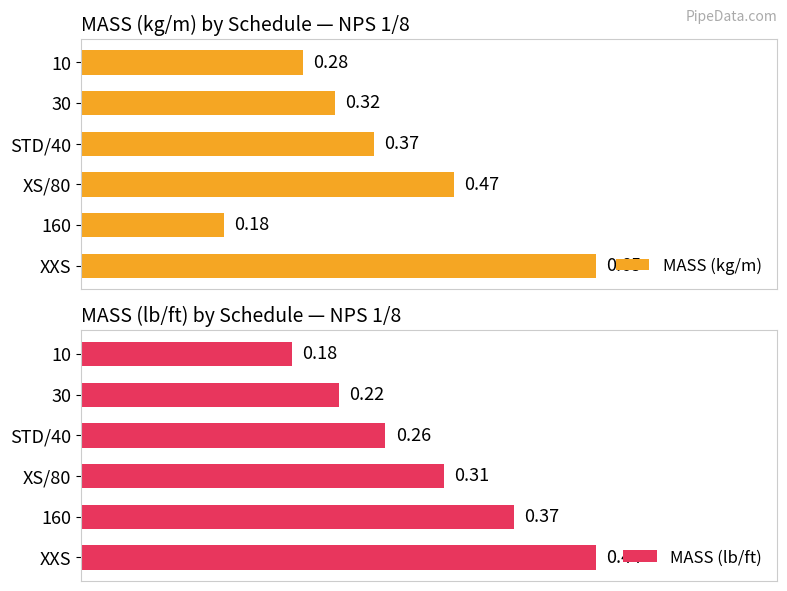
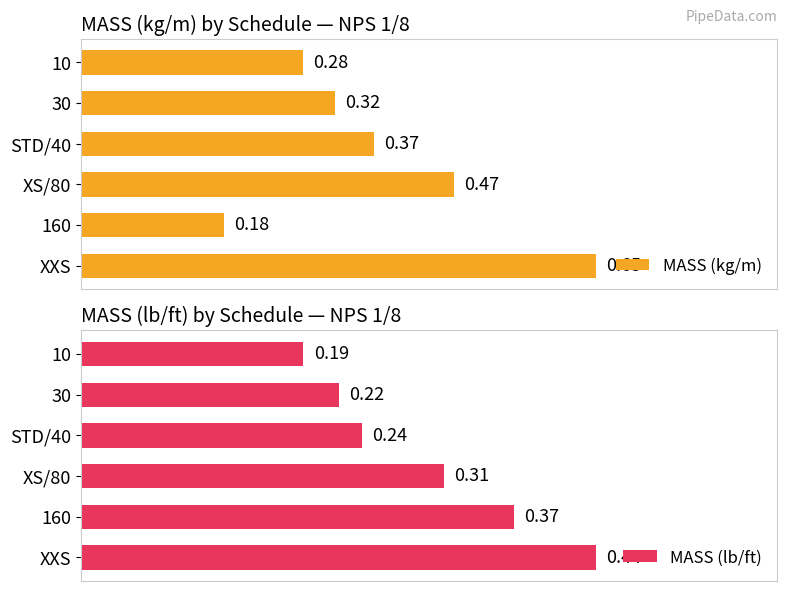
  {
    "MASS (kg/m) by Schedule — NPS 1/8": {
      "10": 0.28,
      "30": 0.32,
      "STD/40": 0.37,
      "XS/80": 0.47,
      "160": 0.18,
      "XXS": 0.65
    },
    "MASS (lb/ft) by Schedule — NPS 1/8": {
-     "10": 0.18,
+     "10": 0.19,
      "30": 0.22,
-     "STD/40": 0.26,
+     "STD/40": 0.24,
      "XS/80": 0.31,
      "160": 0.37,
      "XXS": 0.44
    }
  }
